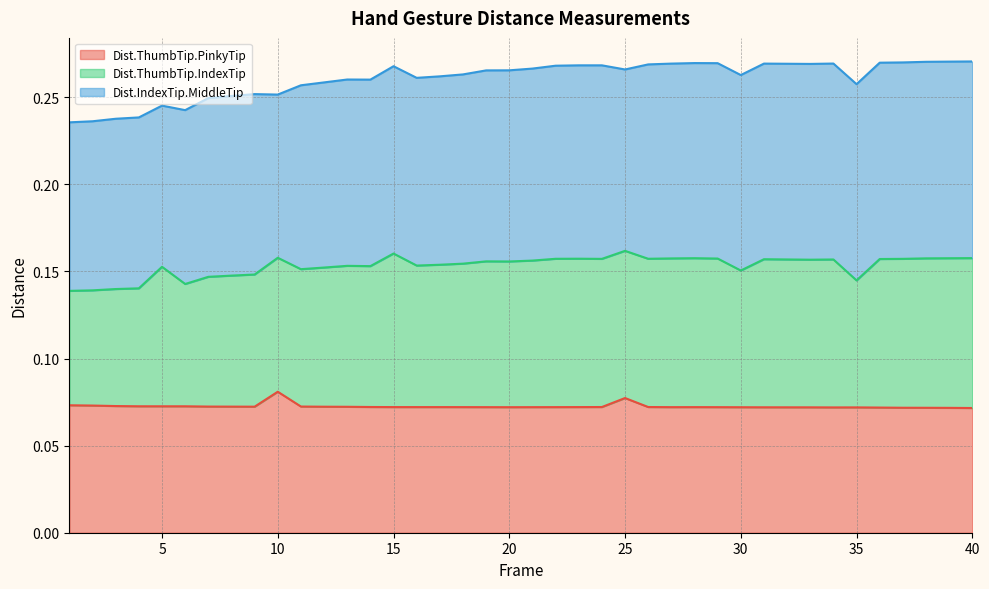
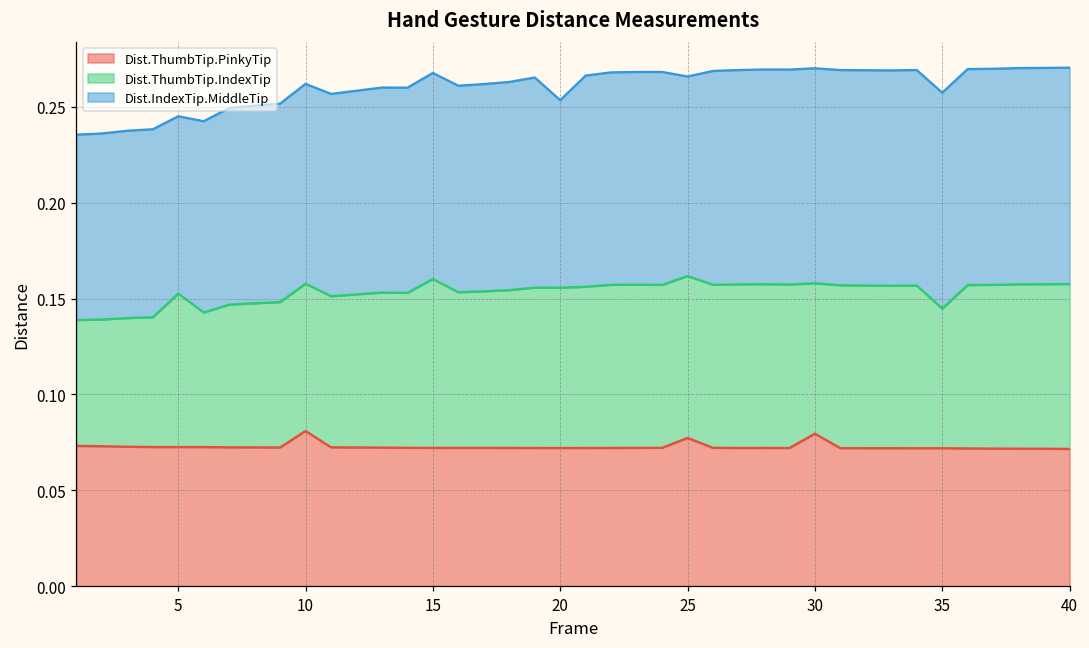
  {
    "Dist.ThumbTip.PinkyTip": {
      "5": 0.073,
      "10": 0.081,
      "15": 0.072,
      "20": 0.072,
      "25": 0.077,
-     "30": 0.072,
+     "30": 0.080,
      "35": 0.072,
      "40": 0.072
    },
    "Dist.ThumbTip.IndexTip": {
      "5": 0.080,
      "10": 0.077,
      "15": 0.088,
      "20": 0.084,
      "25": 0.084,
      "30": 0.078,
      "35": 0.073,
      "40": 0.086
    },
    "Dist.IndexTip.MiddleTip": {
      "5": 0.093,
-     "10": 0.094,
+     "10": 0.104,
      "15": 0.108,
-     "20": 0.110,
+     "20": 0.098,
      "25": 0.104,
      "30": 0.112,
      "35": 0.113,
      "40": 0.113
    }
  }
